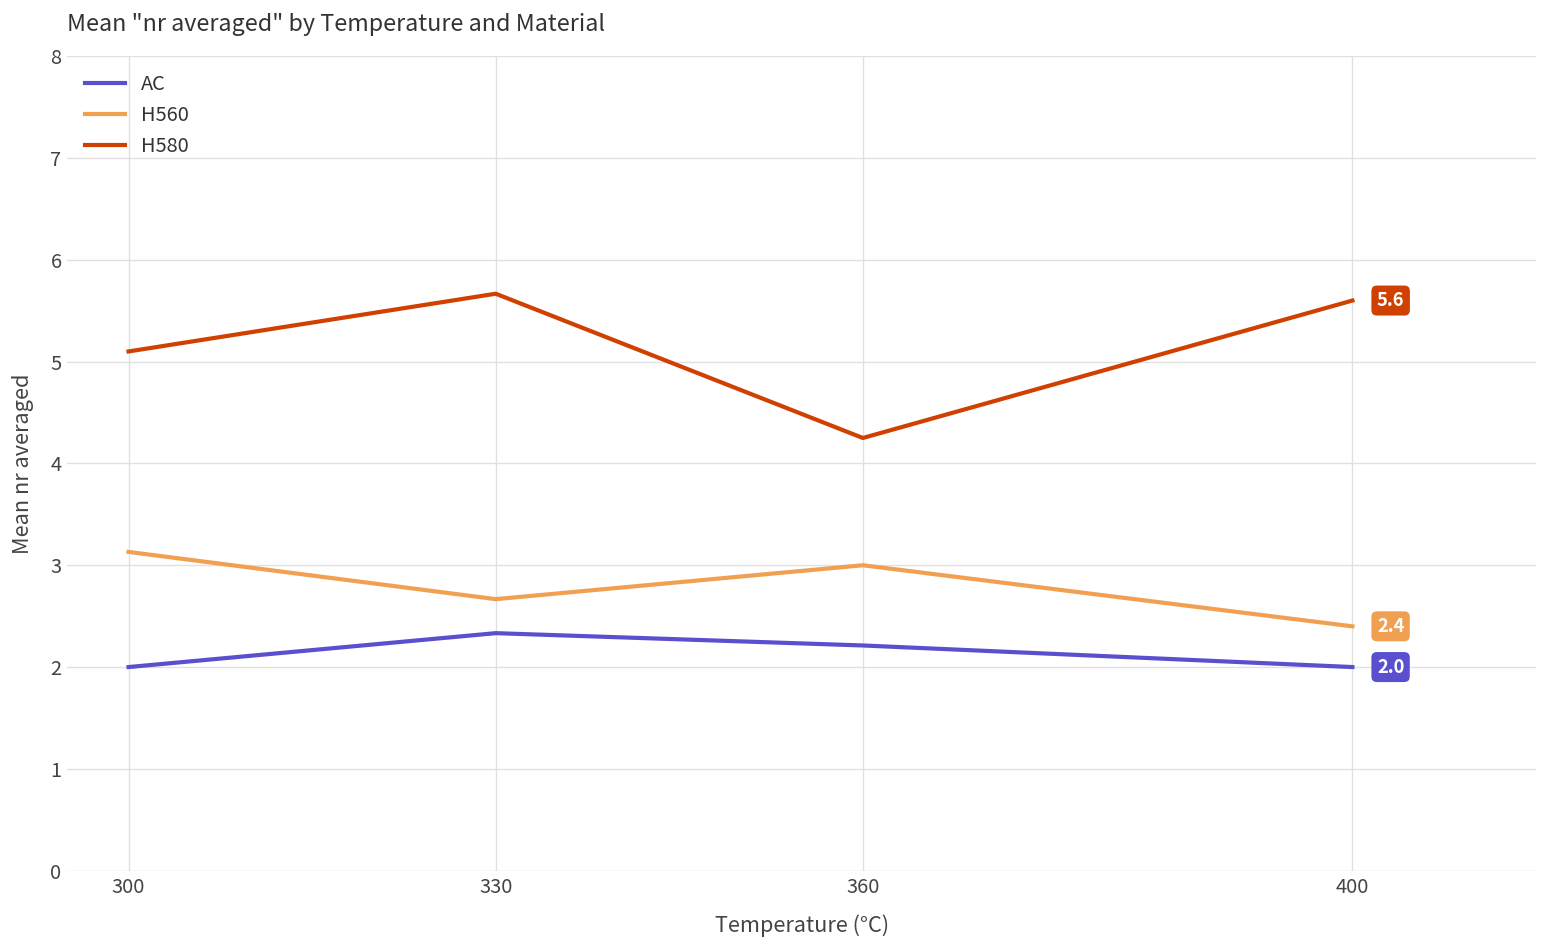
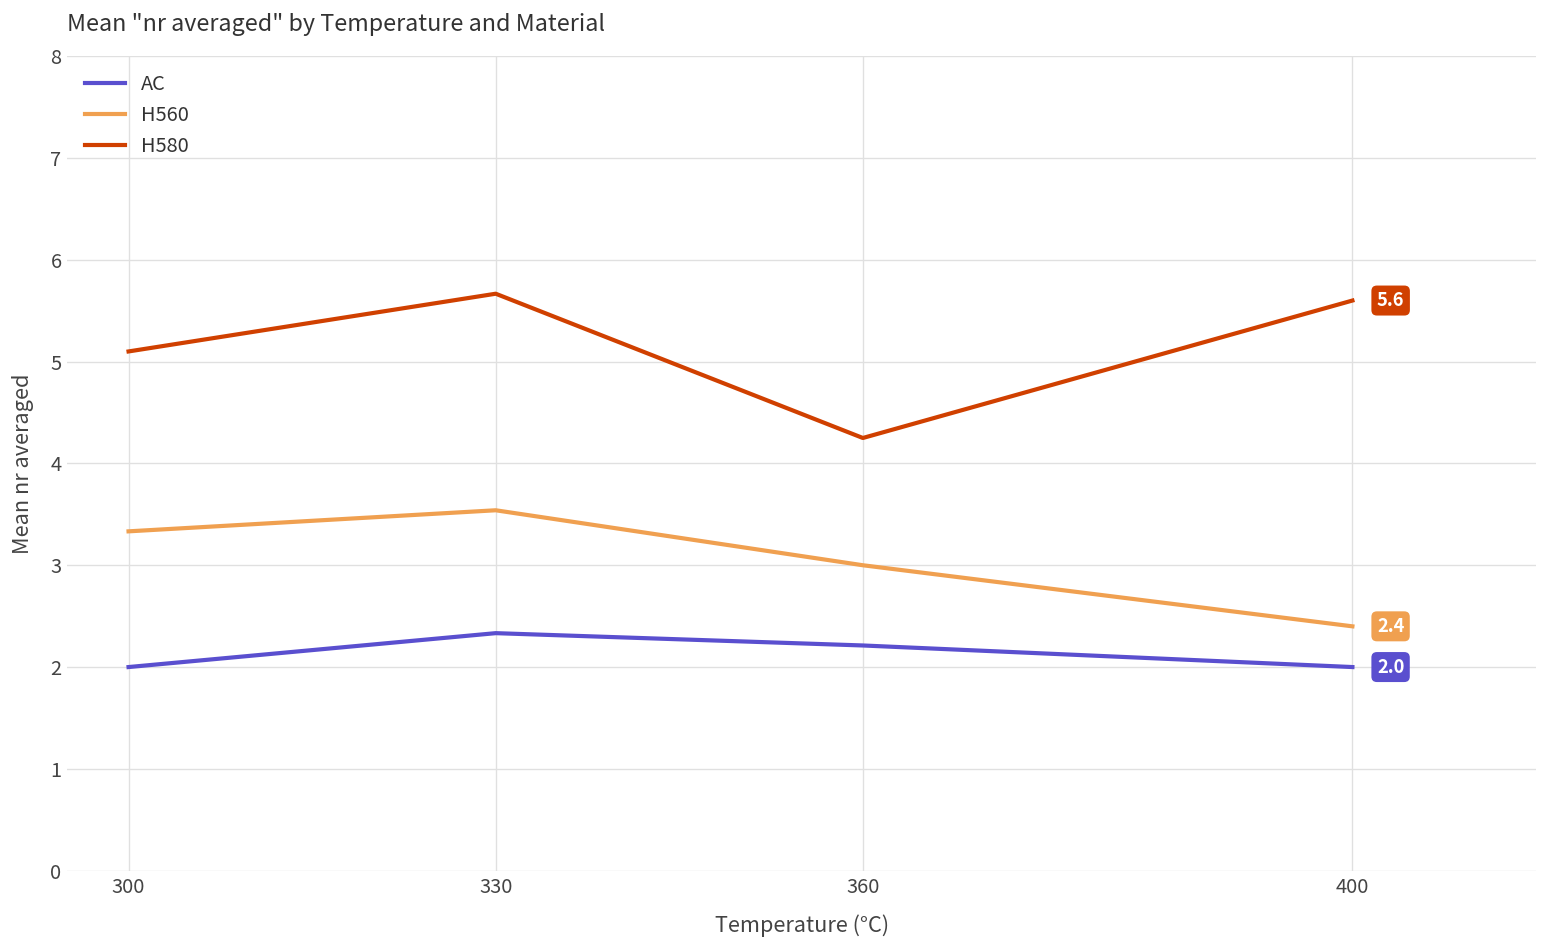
  {
    "AC": {
      "300": 2.0,
      "330": 2.3,
      "360": 2.2
    },
    "H560": {
-     "300": 3.1,
-     "330": 2.7,
+     "300": 3.3,
+     "330": 3.5,
      "360": 3.0
    },
    "H580": {
      "300": 5.1,
      "330": 5.7,
      "360": 4.3
    }
  }
